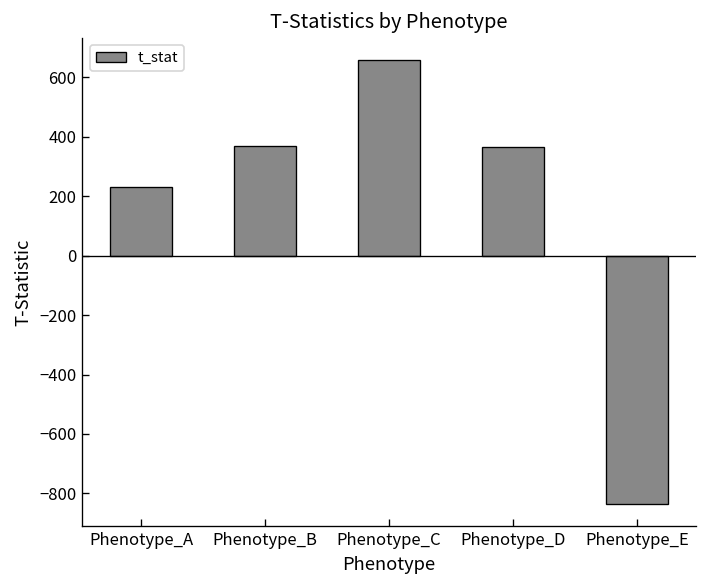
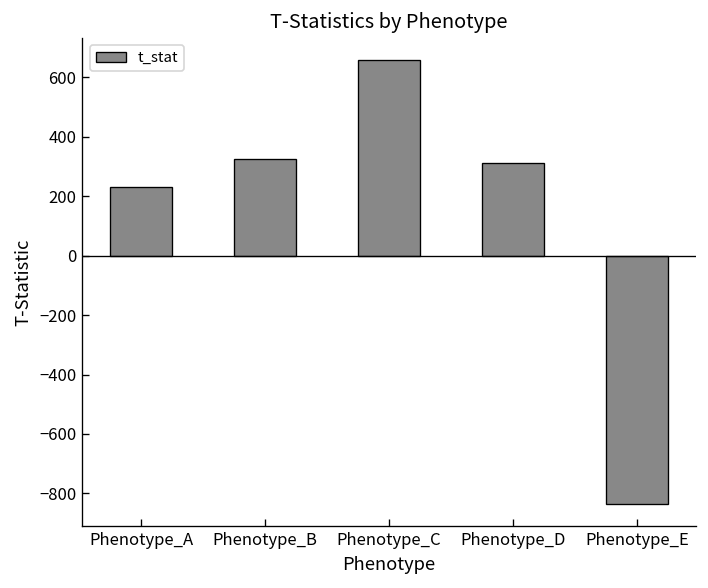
  {
    "Phenotype_A": 230,
-   "Phenotype_B": 370,
+   "Phenotype_B": 330,
    "Phenotype_C": 660,
-   "Phenotype_D": 370,
+   "Phenotype_D": 310,
    "Phenotype_E": -840
  }
